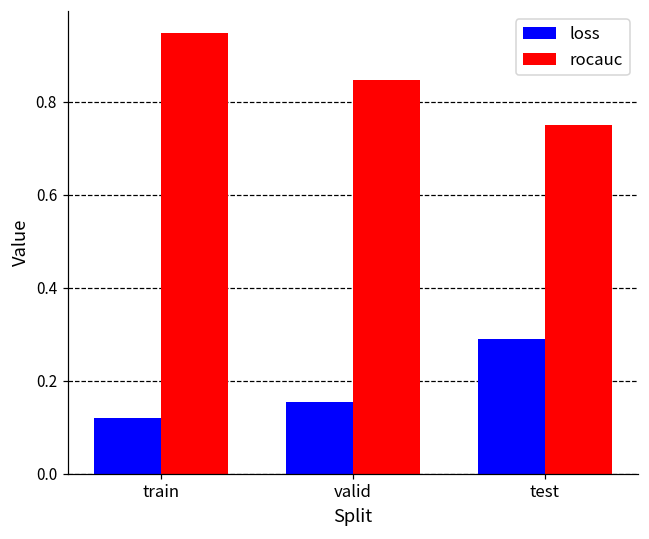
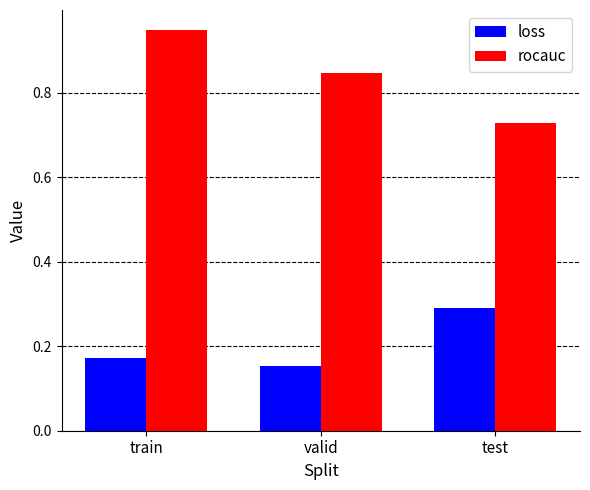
  {
    "loss": {
-     "train": 0.12,
+     "train": 0.17,
      "valid": 0.15,
      "test": 0.29
    },
    "rocauc": {
      "train": 0.95,
      "valid": 0.85,
-     "test": 0.75
+     "test": 0.73
    }
  }
